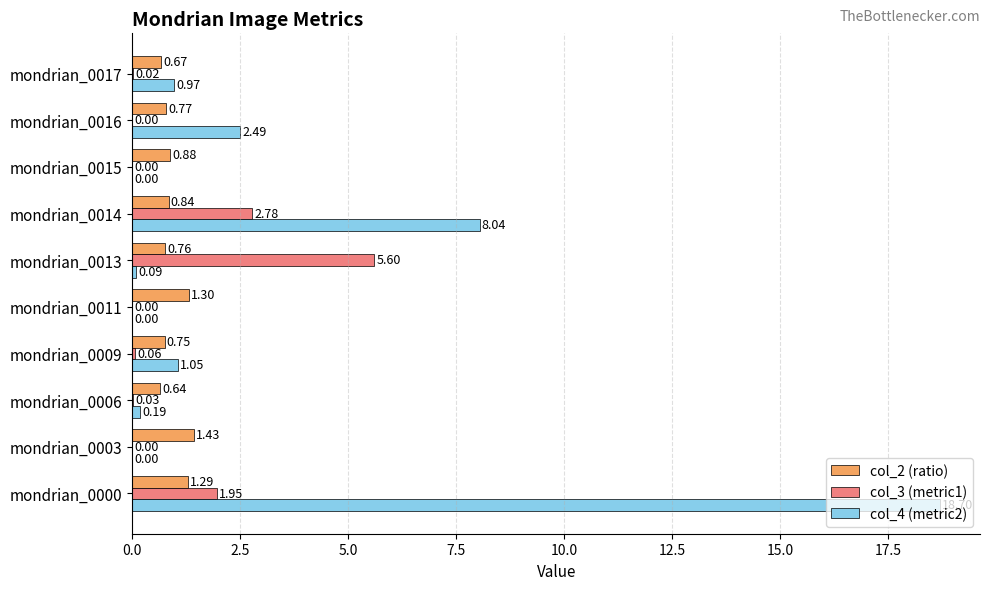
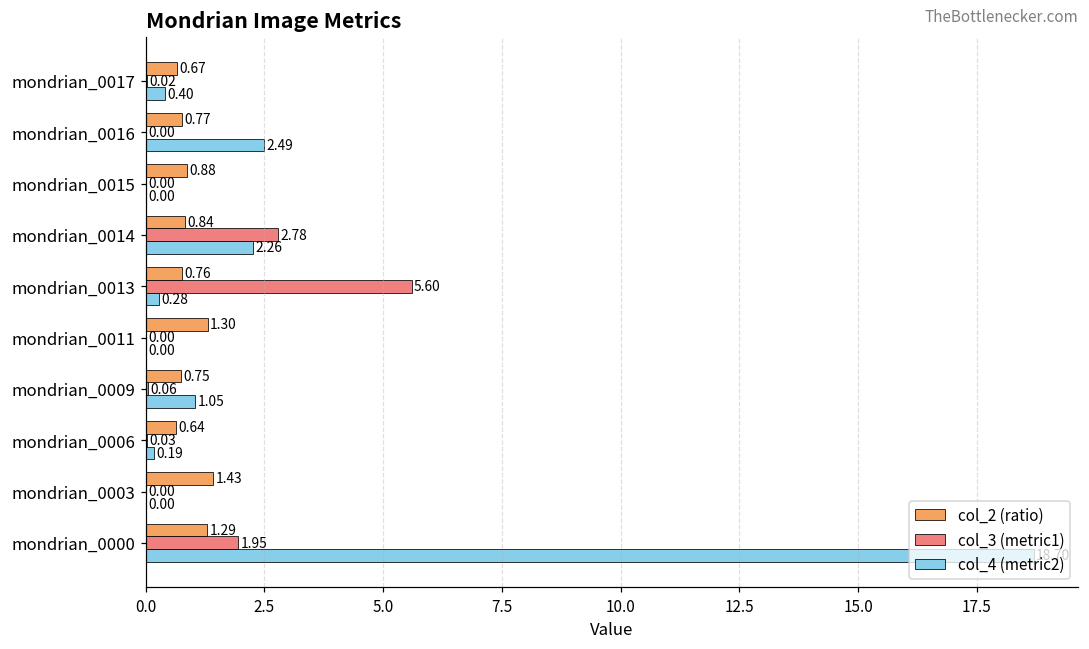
  {
    "col_4 (metric2)": {
-     "mondrian_0017": 0.97,
+     "mondrian_0017": 0.40,
      "mondrian_0016": 2.49,
      "mondrian_0015": 0.00,
-     "mondrian_0014": 8.04,
-     "mondrian_0013": 0.09,
+     "mondrian_0014": 2.26,
+     "mondrian_0013": 0.28,
      "mondrian_0011": 0.00,
      "mondrian_0009": 1.05,
      "mondrian_0006": 0.19,
      "mondrian_0003": 0.00
    }
  }
